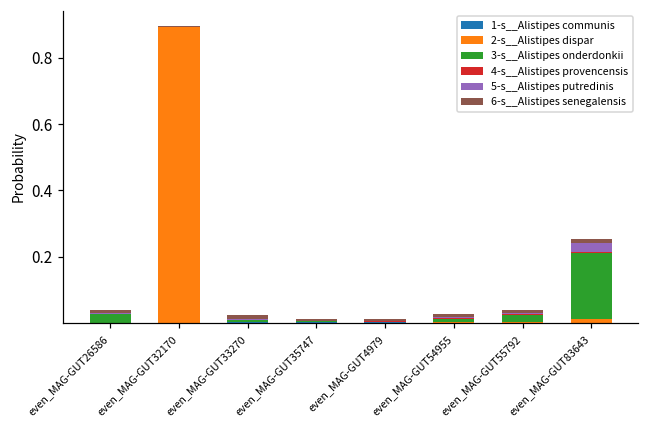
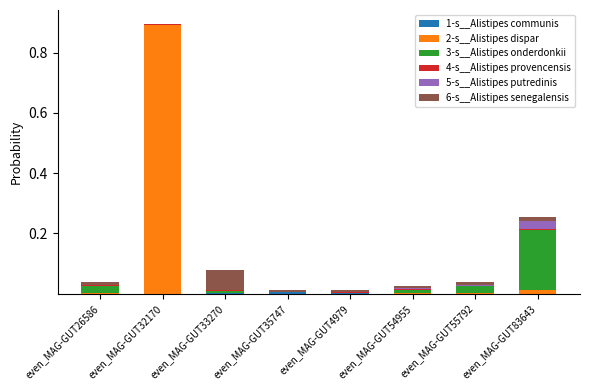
  {
    "2-s__Alistipes dispar": {
      "even_MAG-GUT32170": 0.89,
      "even_MAG-GUT83643": 0.01
    },
    "3-s__Alistipes onderdonkii": {
      "even_MAG-GUT26586": 0.03,
      "even_MAG-GUT54955": 0.01,
      "even_MAG-GUT55792": 0.02,
      "even_MAG-GUT83643": 0.20
    },
    "5-s__Alistipes putredinis": {
      "even_MAG-GUT83643": 0.03
    },
    "6-s__Alistipes senegalensis": {
-     "even_MAG-GUT33270": 0.01,
+     "even_MAG-GUT33270": 0.07,
      "even_MAG-GUT4979": 0.01,
      "even_MAG-GUT55792": 0.01,
      "even_MAG-GUT83643": 0.01
    }
  }
